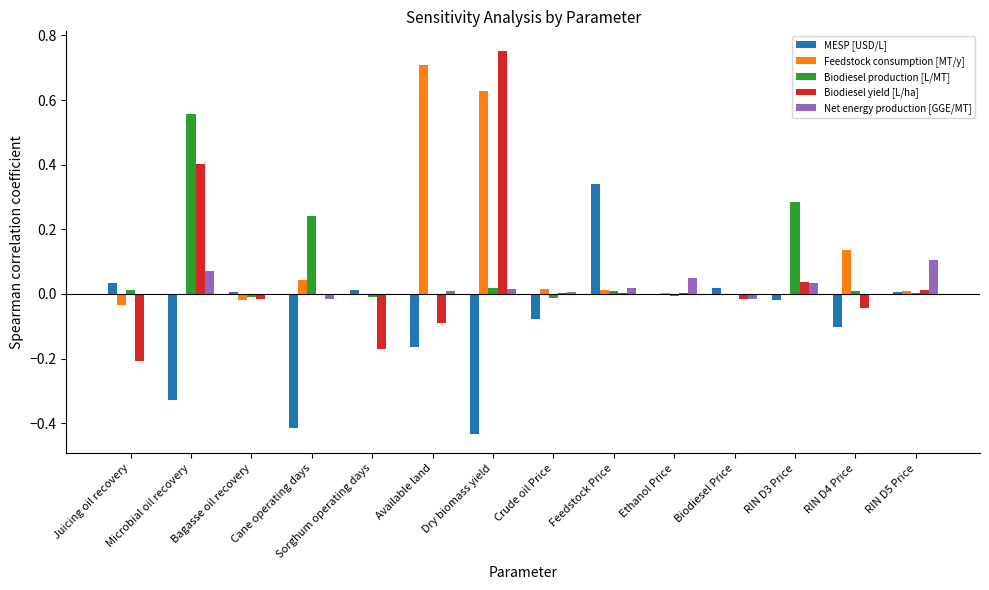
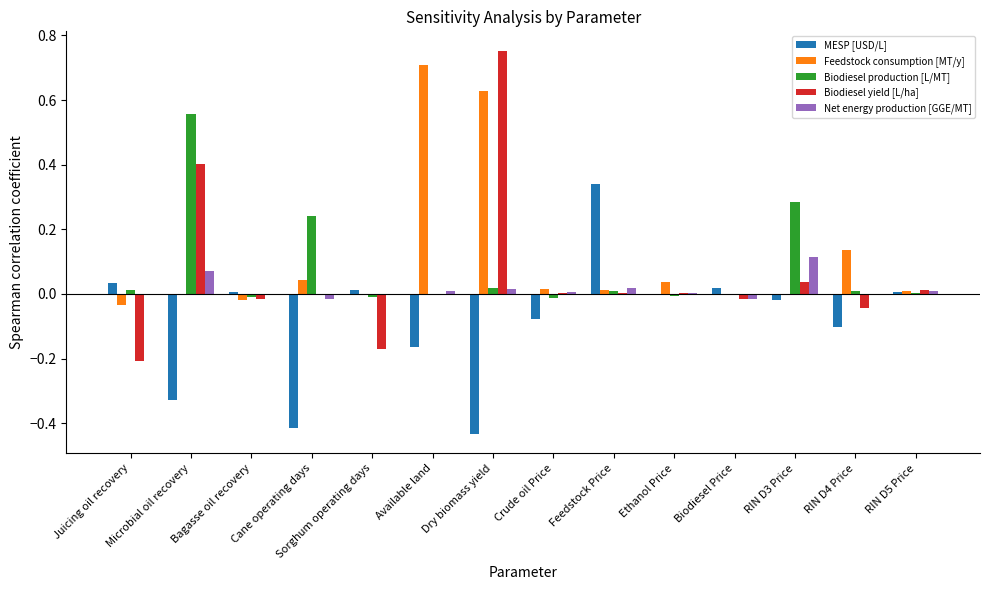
  {
    "MESP [USD/L]": {
      "Juicing oil recovery": 0.03,
      "Microbial oil recovery": -0.33,
      "Cane operating days": -0.41,
      "Sorghum operating days": 0.01,
      "Available land": -0.16,
      "Dry biomass yield": -0.43,
      "Crude oil Price": -0.08,
      "Feedstock Price": 0.34,
      "Biodiesel Price": 0.02,
      "RIN D3 Price": -0.02,
      "RIN D4 Price": -0.10
    },
    "Feedstock consumption [MT/y]": {
      "Juicing oil recovery": -0.03,
      "Bagasse oil recovery": -0.02,
      "Cane operating days": 0.04,
      "Available land": 0.71,
      "Dry biomass yield": 0.63,
      "Crude oil Price": 0.02,
      "Feedstock Price": 0.01,
-     "Ethanol Price": 0.00,
+     "Ethanol Price": 0.04,
      "RIN D4 Price": 0.14,
      "RIN D5 Price": 0.01
    },
    "Biodiesel production [L/MT]": {
      "Juicing oil recovery": 0.01,
      "Microbial oil recovery": 0.56,
      "Bagasse oil recovery": -0.01,
      "Cane operating days": 0.24,
      "Sorghum operating days": -0.01,
      "Dry biomass yield": 0.02,
      "Crude oil Price": -0.01,
      "Feedstock Price": 0.01,
      "RIN D3 Price": 0.28,
      "RIN D4 Price": 0.01
    },
    "Biodiesel yield [L/ha]": {
      "Juicing oil recovery": -0.21,
      "Microbial oil recovery": 0.40,
      "Bagasse oil recovery": -0.02,
      "Sorghum operating days": -0.17,
-     "Available land": -0.09,
+     "Available land": 0.00,
      "Dry biomass yield": 0.75,
      "Biodiesel Price": -0.02,
      "RIN D3 Price": 0.04,
      "RIN D4 Price": -0.04,
      "RIN D5 Price": 0.01
    },
    "Net energy production [GGE/MT]": {
      "Microbial oil recovery": 0.07,
      "Cane operating days": -0.02,
      "Available land": 0.01,
      "Dry biomass yield": 0.01,
      "Feedstock Price": 0.02,
-     "Ethanol Price": 0.05,
+     "Ethanol Price": 0.00,
      "Biodiesel Price": -0.01,
-     "RIN D3 Price": 0.03,
-     "RIN D5 Price": 0.10
+     "RIN D3 Price": 0.11,
+     "RIN D5 Price": 0.01
    }
  }
